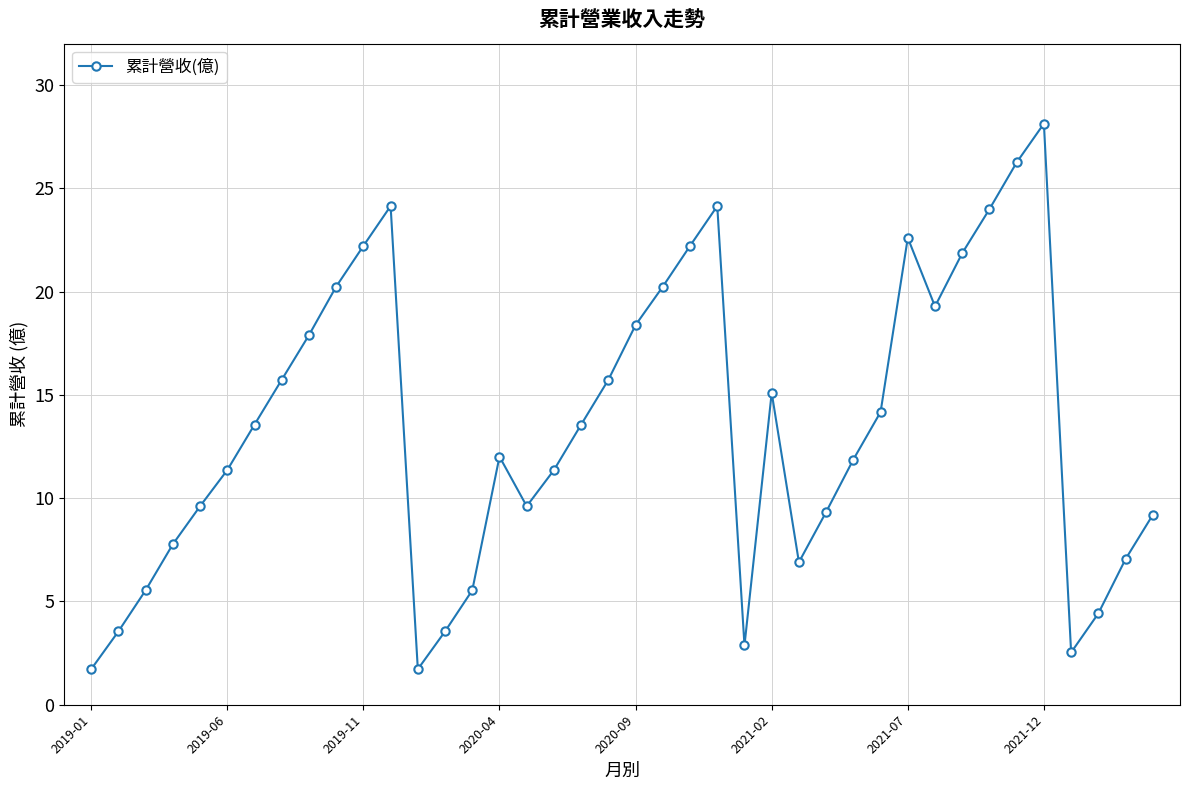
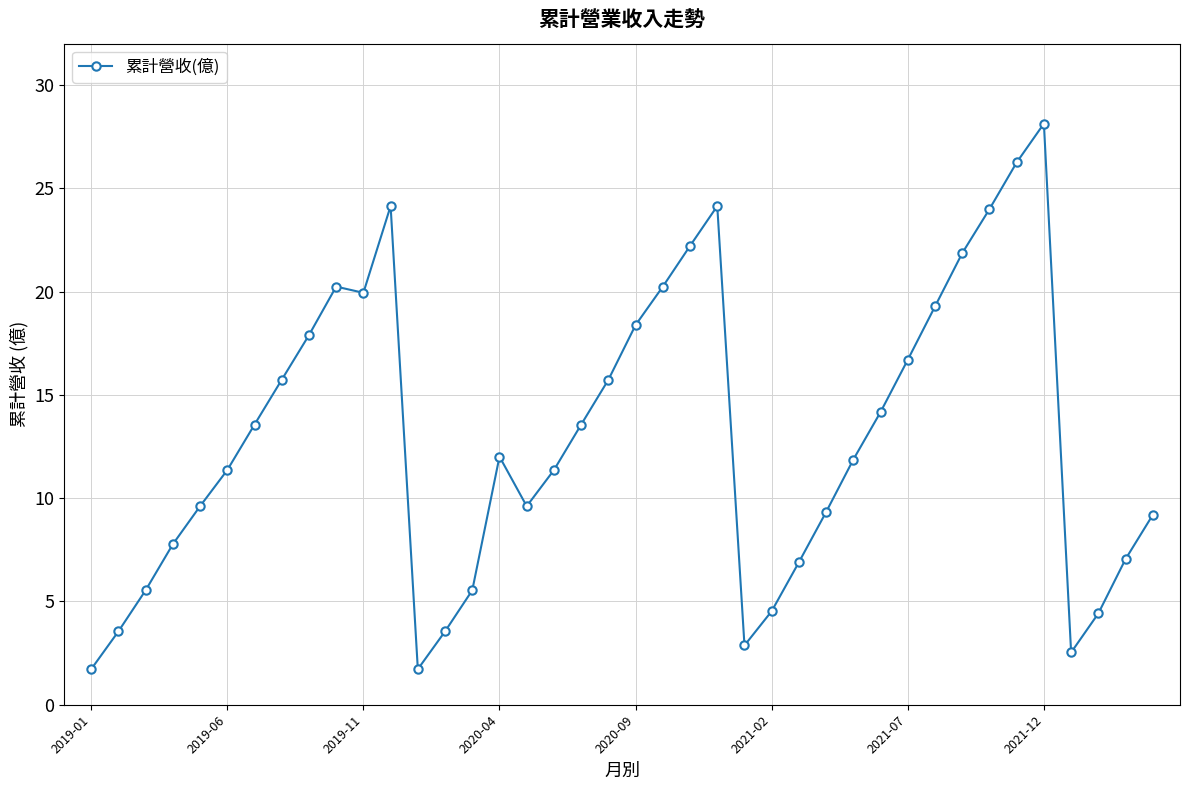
  {
    "2019-01": 1.7,
    "2019-06": 11.4,
-   "2019-11": 22.2,
+   "2019-11": 19.9,
    "2020-04": 12.0,
    "2020-09": 18.4,
-   "2021-02": 15.1,
-   "2021-07": 22.6,
+   "2021-02": 4.5,
+   "2021-07": 16.7,
    "2021-12": 28.1
  }
